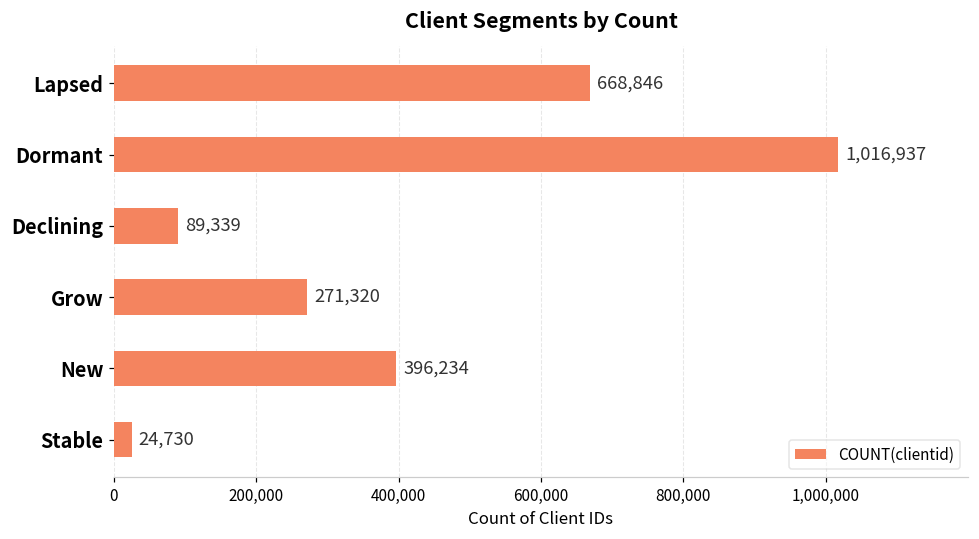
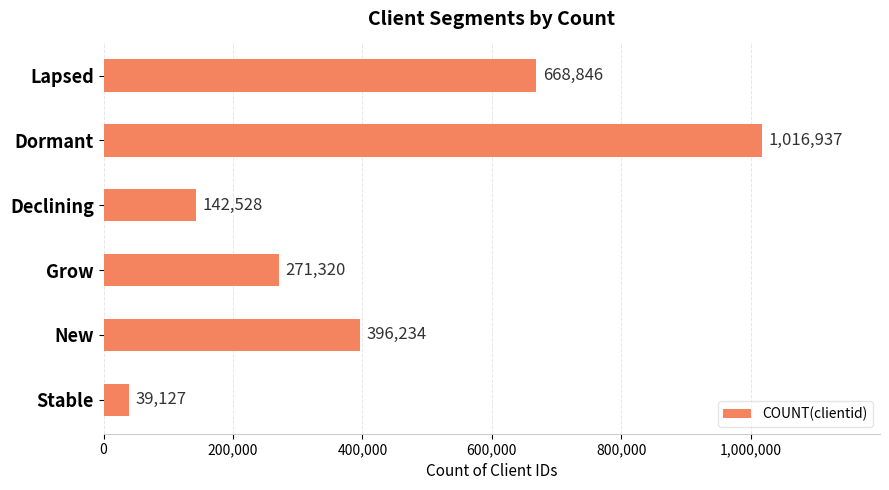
  {
    "Lapsed": "668,846",
    "Dormant": "1,016,937",
-   "Declining": "89,339",
+   "Declining": "142,528",
    "Grow": "271,320",
    "New": "396,234",
-   "Stable": "24,730"
+   "Stable": "39,127"
  }
